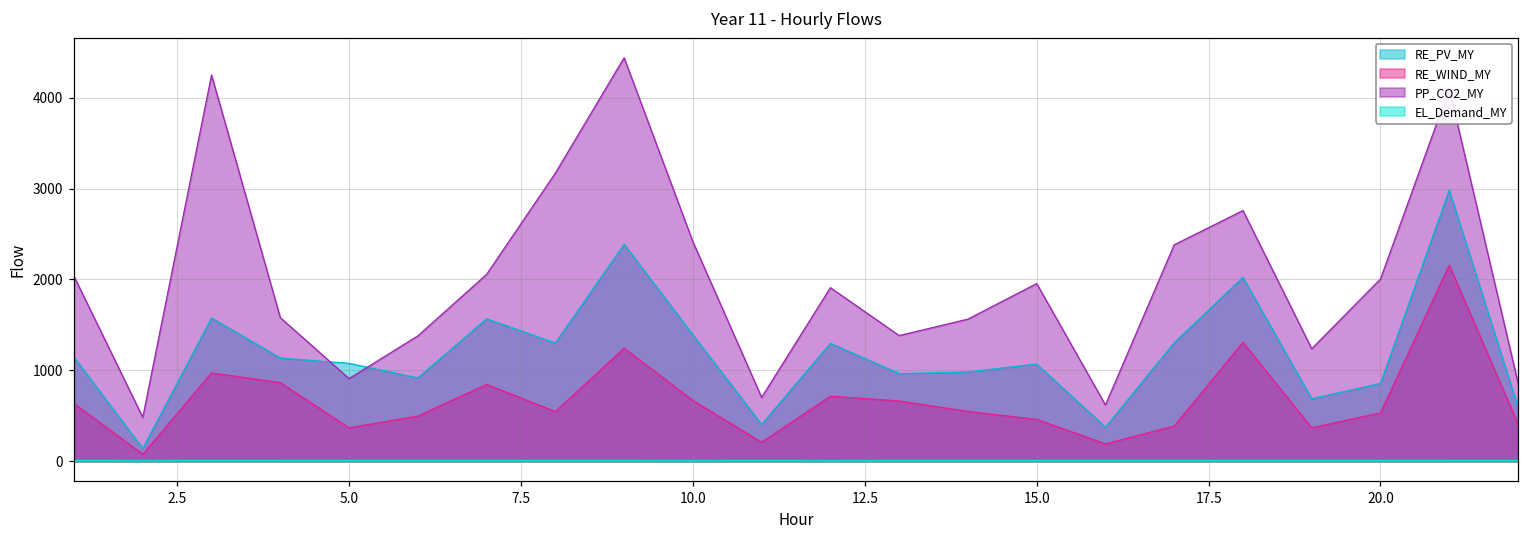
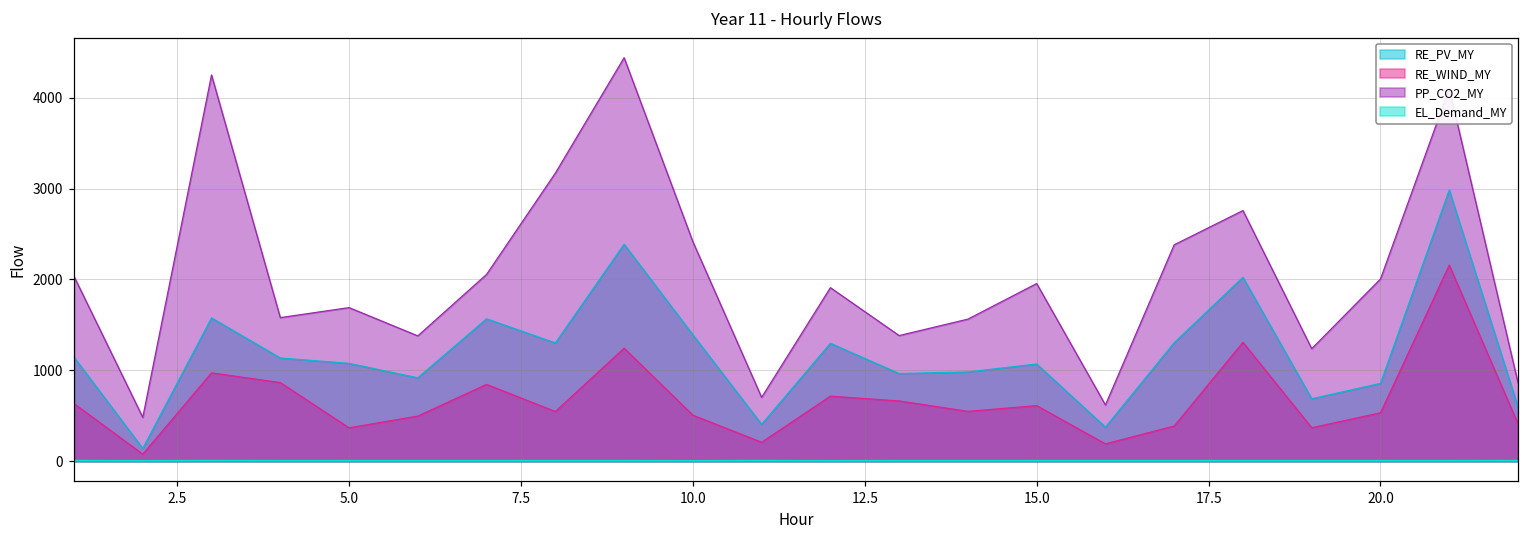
  {
    "RE_WIND_MY": {
      "5.0": 400,
-     "10.0": 700,
-     "15.0": 500,
+     "10.0": 500,
+     "15.0": 600,
      "20.0": 500
    },
    "PP_CO2_MY": {
-     "5.0": 900,
+     "5.0": 1700,
      "10.0": 2400,
      "15.0": 2000,
      "20.0": 2000
    }
  }
